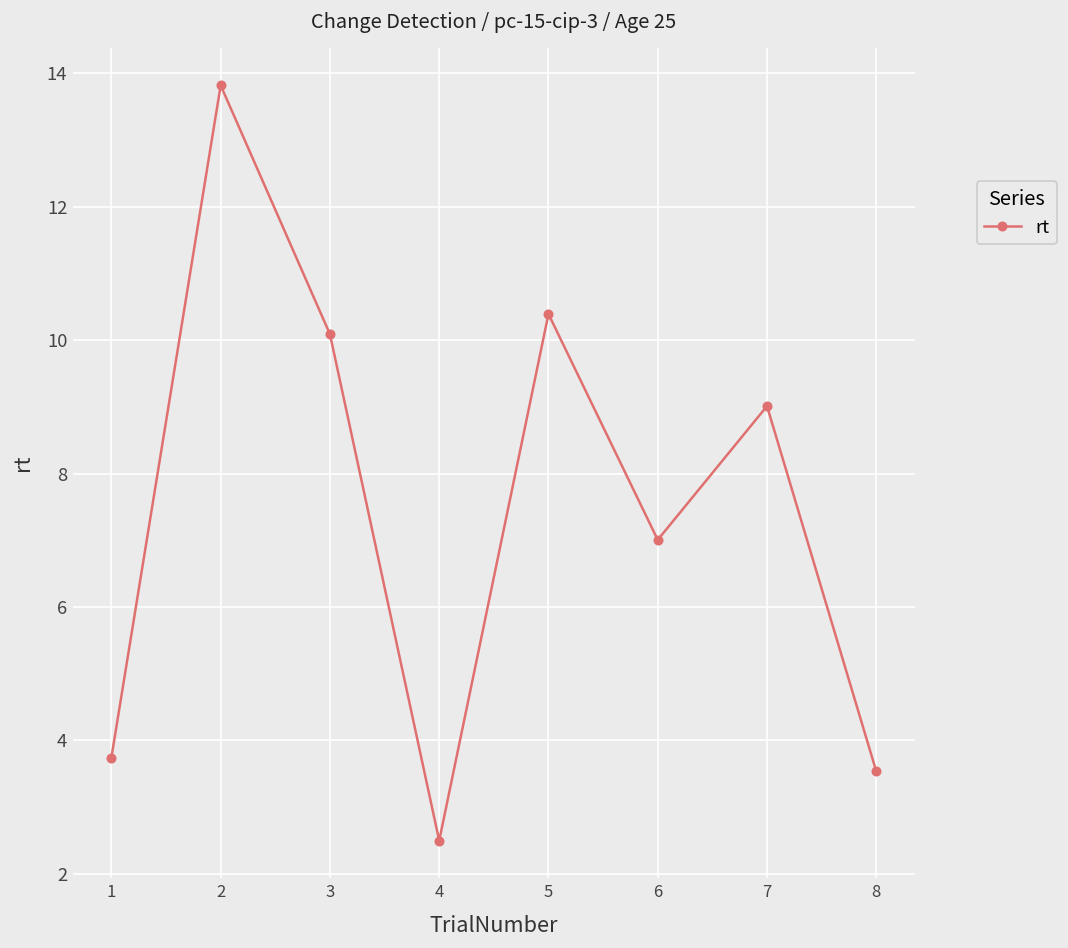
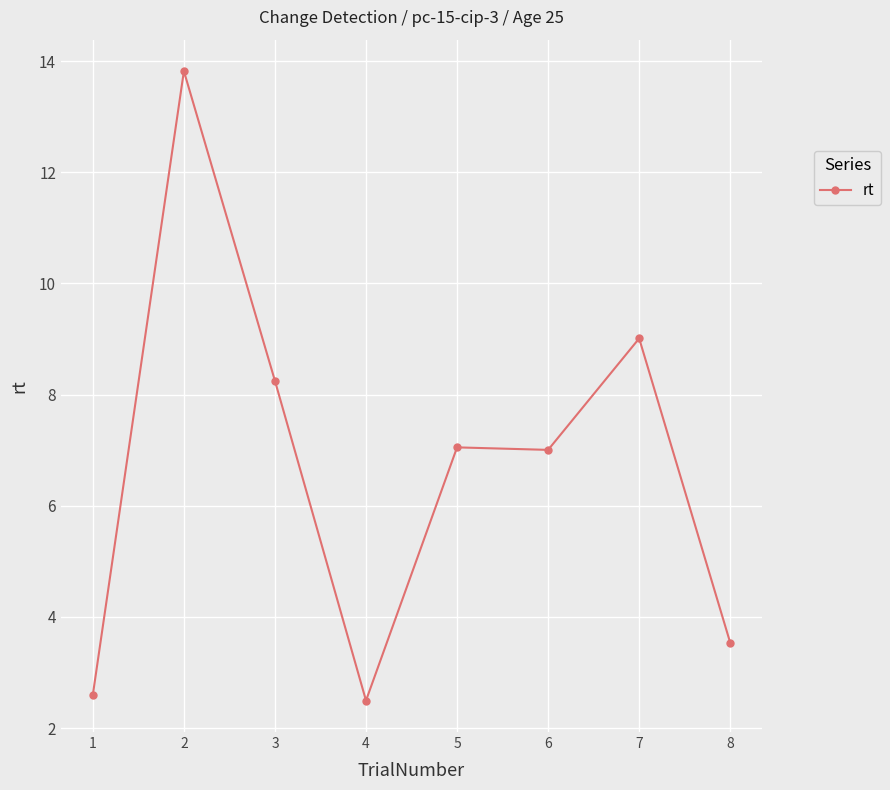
  {
-   "1": 3.7,
+   "1": 2.6,
    "2": 13.8,
-   "3": 10.1,
+   "3": 8.2,
    "4": 2.5,
-   "5": 10.4,
+   "5": 7.1,
    "6": 7.0,
    "7": 9.0,
    "8": 3.5
  }
